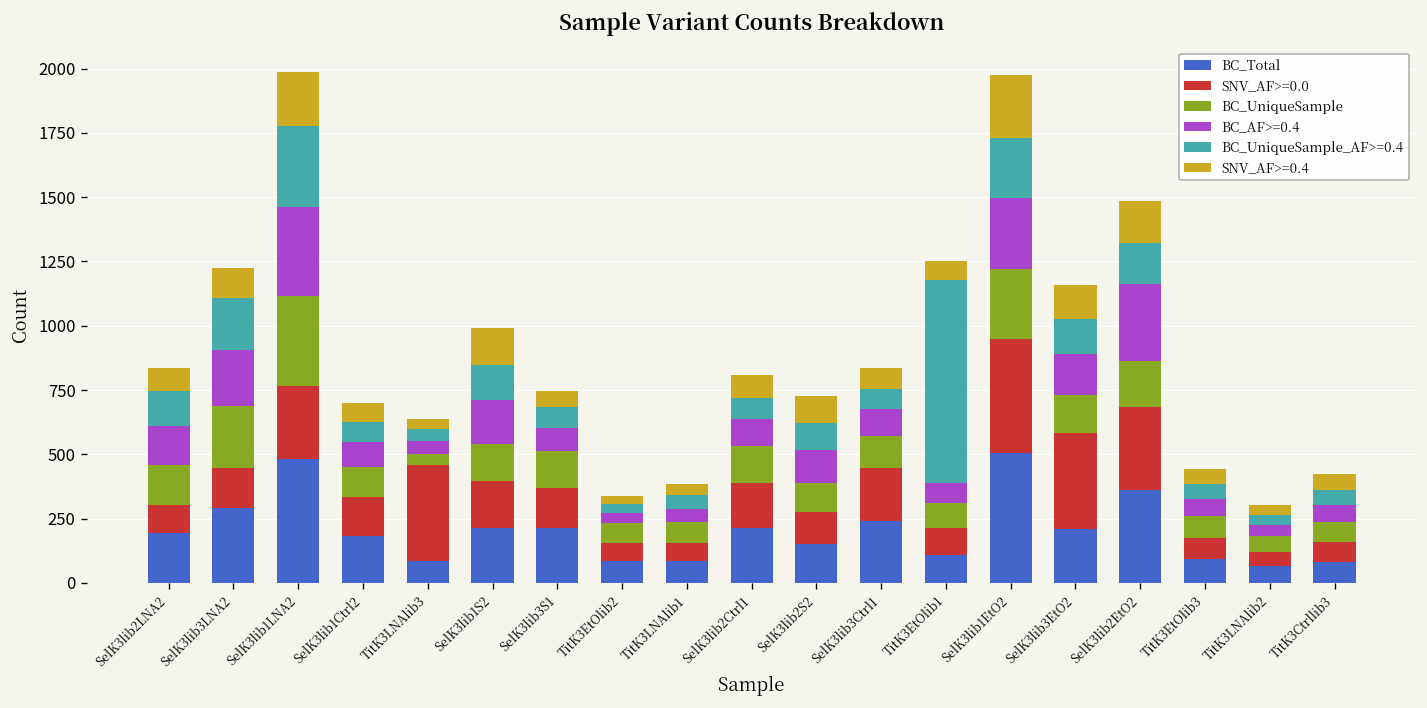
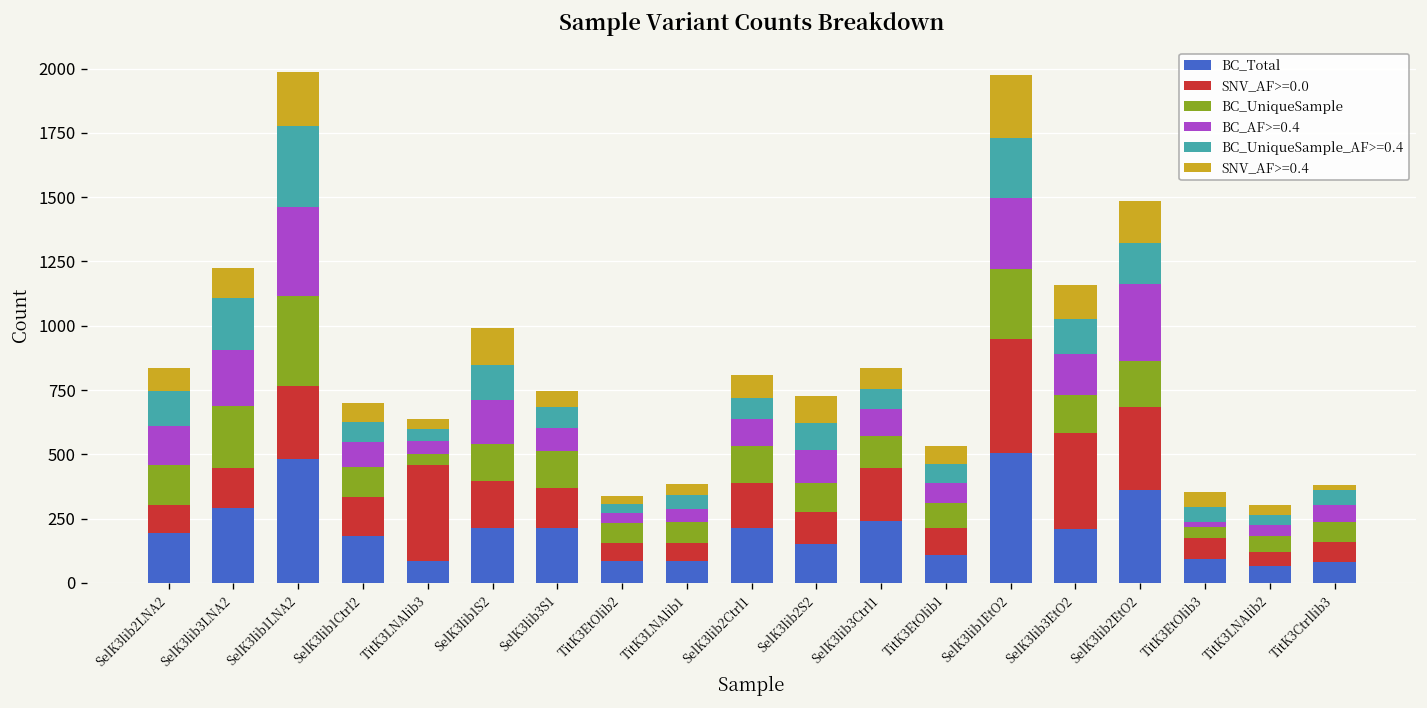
  {
    "BC_Total": {
      "SelK3lib2LNA2": 190,
      "SelK3lib3LNA2": 290,
      "SelK3lib1LNA2": 480,
      "SelK3lib1Ctrl2": 180,
      "TitK3LNAlib3": 90,
      "SelK3lib1S2": 220,
      "SelK3lib3S1": 210,
      "TitK3EtOlib2": 80,
      "TitK3LNAlib1": 90,
      "SelK3lib2Ctrl1": 210,
      "SelK3lib2S2": 150,
      "SelK3lib3Ctrl1": 240,
      "TitK3EtOlib1": 110,
      "SelK3lib1EtO2": 500,
      "SelK3lib3EtO2": 210,
      "SelK3lib2EtO2": 360,
      "TitK3EtOlib3": 90,
      "TitK3LNAlib2": 70,
      "TitK3Ctrllib3": 80
    },
    "SNV_AF>=0.0": {
      "SelK3lib2LNA2": 110,
      "SelK3lib3LNA2": 160,
      "SelK3lib1LNA2": 280,
      "SelK3lib1Ctrl2": 150,
      "TitK3LNAlib3": 370,
      "SelK3lib1S2": 180,
      "SelK3lib3S1": 160,
      "TitK3EtOlib2": 70,
      "TitK3LNAlib1": 70,
      "SelK3lib2Ctrl1": 180,
      "SelK3lib2S2": 120,
      "SelK3lib3Ctrl1": 210,
      "TitK3EtOlib1": 110,
      "SelK3lib1EtO2": 440,
      "SelK3lib3EtO2": 370,
      "SelK3lib2EtO2": 320,
      "TitK3EtOlib3": 80,
      "TitK3LNAlib2": 60,
      "TitK3Ctrllib3": 80
    },
    "BC_UniqueSample": {
      "SelK3lib2LNA2": 160,
      "SelK3lib3LNA2": 240,
      "SelK3lib1LNA2": 350,
      "SelK3lib1Ctrl2": 120,
      "TitK3LNAlib3": 40,
      "SelK3lib1S2": 150,
      "SelK3lib3S1": 150,
      "TitK3EtOlib2": 80,
      "TitK3LNAlib1": 80,
      "SelK3lib2Ctrl1": 140,
      "SelK3lib2S2": 110,
      "SelK3lib3Ctrl1": 130,
      "TitK3EtOlib1": 100,
      "SelK3lib1EtO2": 270,
      "SelK3lib3EtO2": 150,
      "SelK3lib2EtO2": 180,
-     "TitK3EtOlib3": 90,
+     "TitK3EtOlib3": 40,
      "TitK3LNAlib2": 60,
      "TitK3Ctrllib3": 80
    },
    "BC_AF>=0.4": {
      "SelK3lib2LNA2": 150,
      "SelK3lib3LNA2": 220,
      "SelK3lib1LNA2": 350,
      "SelK3lib1Ctrl2": 100,
      "TitK3LNAlib3": 50,
      "SelK3lib1S2": 170,
      "SelK3lib3S1": 90,
      "TitK3EtOlib2": 40,
      "TitK3LNAlib1": 50,
      "SelK3lib2Ctrl1": 110,
      "SelK3lib2S2": 130,
      "SelK3lib3Ctrl1": 100,
      "TitK3EtOlib1": 80,
      "SelK3lib1EtO2": 280,
      "SelK3lib3EtO2": 160,
      "SelK3lib2EtO2": 300,
-     "TitK3EtOlib3": 70,
+     "TitK3EtOlib3": 20,
      "TitK3LNAlib2": 40,
      "TitK3Ctrllib3": 70
    },
    "BC_UniqueSample_AF>=0.4": {
      "SelK3lib2LNA2": 140,
      "SelK3lib3LNA2": 200,
      "SelK3lib1LNA2": 310,
      "SelK3lib1Ctrl2": 80,
      "TitK3LNAlib3": 50,
      "SelK3lib1S2": 140,
      "SelK3lib3S1": 80,
      "TitK3EtOlib2": 40,
      "TitK3LNAlib1": 50,
      "SelK3lib2Ctrl1": 80,
      "SelK3lib2S2": 100,
      "SelK3lib3Ctrl1": 80,
-     "TitK3EtOlib1": 790,
+     "TitK3EtOlib1": 70,
      "SelK3lib1EtO2": 230,
      "SelK3lib3EtO2": 140,
      "SelK3lib2EtO2": 160,
      "TitK3EtOlib3": 60,
      "TitK3LNAlib2": 40,
      "TitK3Ctrllib3": 60
    },
    "SNV_AF>=0.4": {
      "SelK3lib2LNA2": 90,
      "SelK3lib3LNA2": 120,
      "SelK3lib1LNA2": 210,
      "SelK3lib1Ctrl2": 80,
      "TitK3LNAlib3": 40,
      "SelK3lib1S2": 140,
      "SelK3lib3S1": 60,
      "TitK3EtOlib2": 30,
      "TitK3LNAlib1": 40,
      "SelK3lib2Ctrl1": 90,
      "SelK3lib2S2": 110,
      "SelK3lib3Ctrl1": 80,
      "TitK3EtOlib1": 70,
      "SelK3lib1EtO2": 240,
      "SelK3lib3EtO2": 130,
      "SelK3lib2EtO2": 160,
      "TitK3EtOlib3": 60,
      "TitK3LNAlib2": 40,
-     "TitK3Ctrllib3": 60
+     "TitK3Ctrllib3": 20
    }
  }
